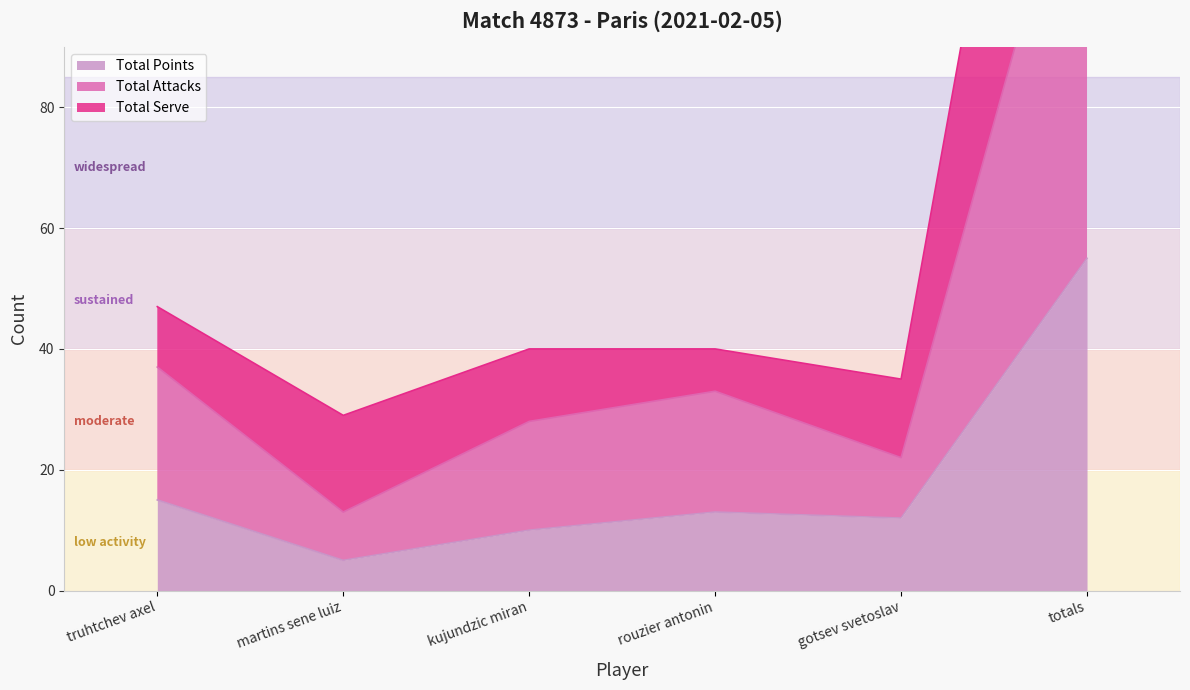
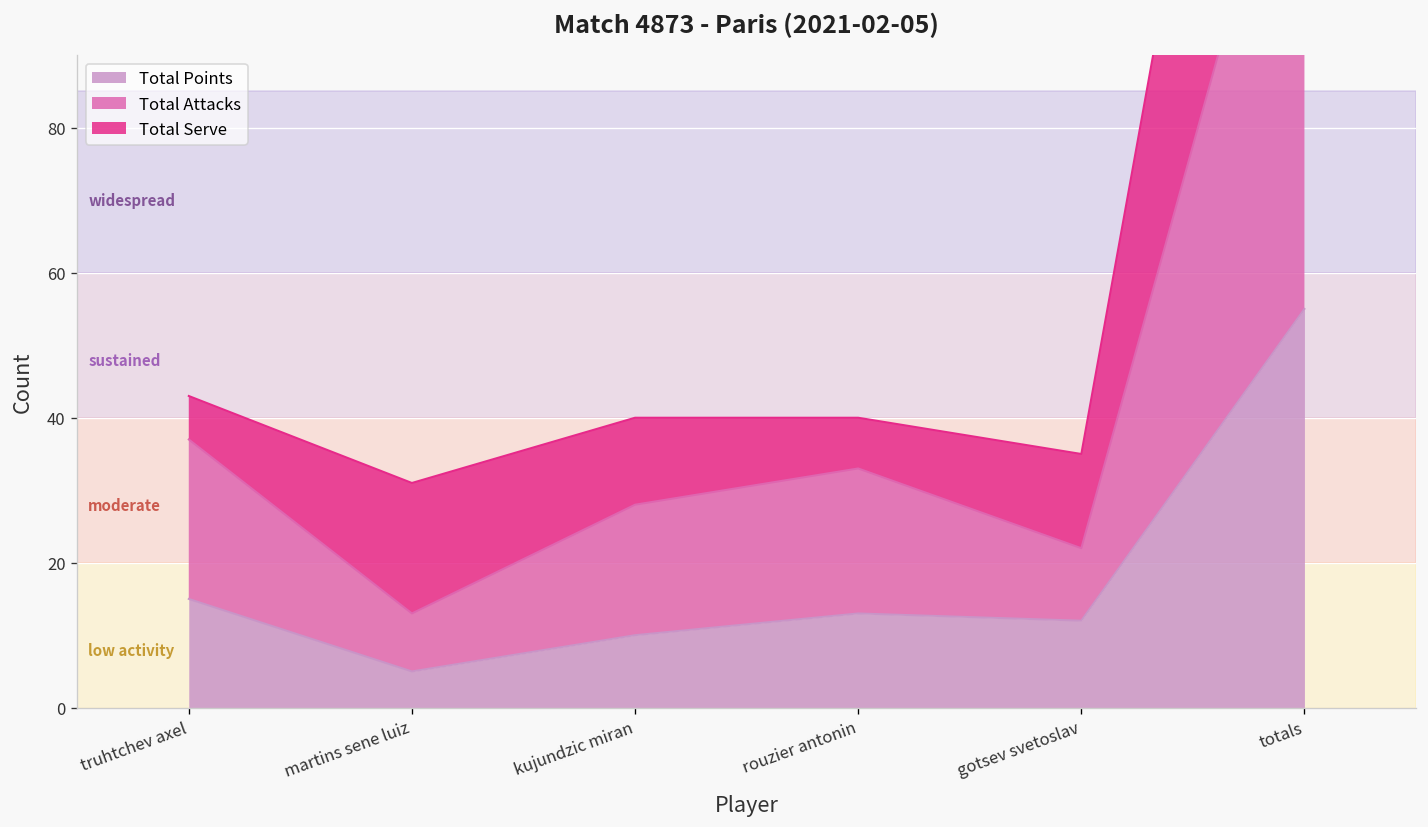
  {
    "Total Serve": {
-     "truhtchev axel": 10,
-     "martins sene luiz": 16,
+     "truhtchev axel": 6,
+     "martins sene luiz": 18,
      "kujundzic miran": 12,
      "rouzier antonin": 7,
      "gotsev svetoslav": 13
    }
  }
